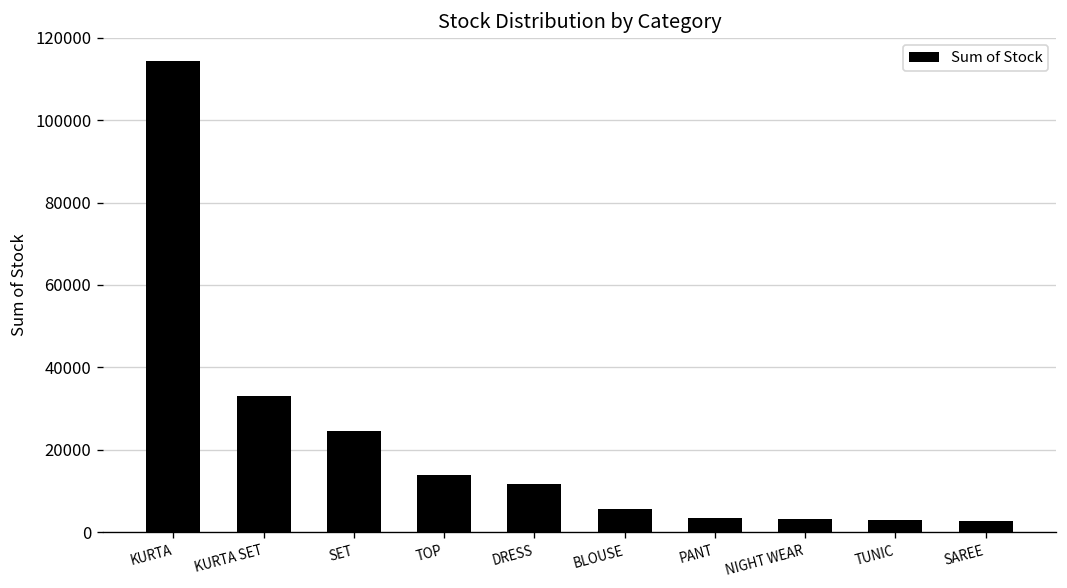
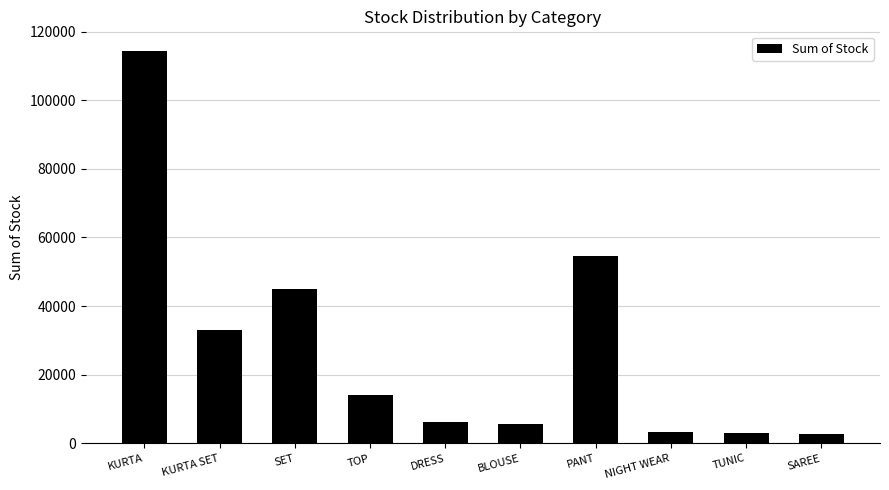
  {
    "KURTA": 114000,
    "KURTA SET": 33000,
-   "SET": 25000,
+   "SET": 45000,
    "TOP": 14000,
-   "DRESS": 12000,
+   "DRESS": 6000,
    "BLOUSE": 6000,
-   "PANT": 3000,
+   "PANT": 55000,
    "NIGHT WEAR": 3000,
    "TUNIC": 3000,
    "SAREE": 3000
  }
